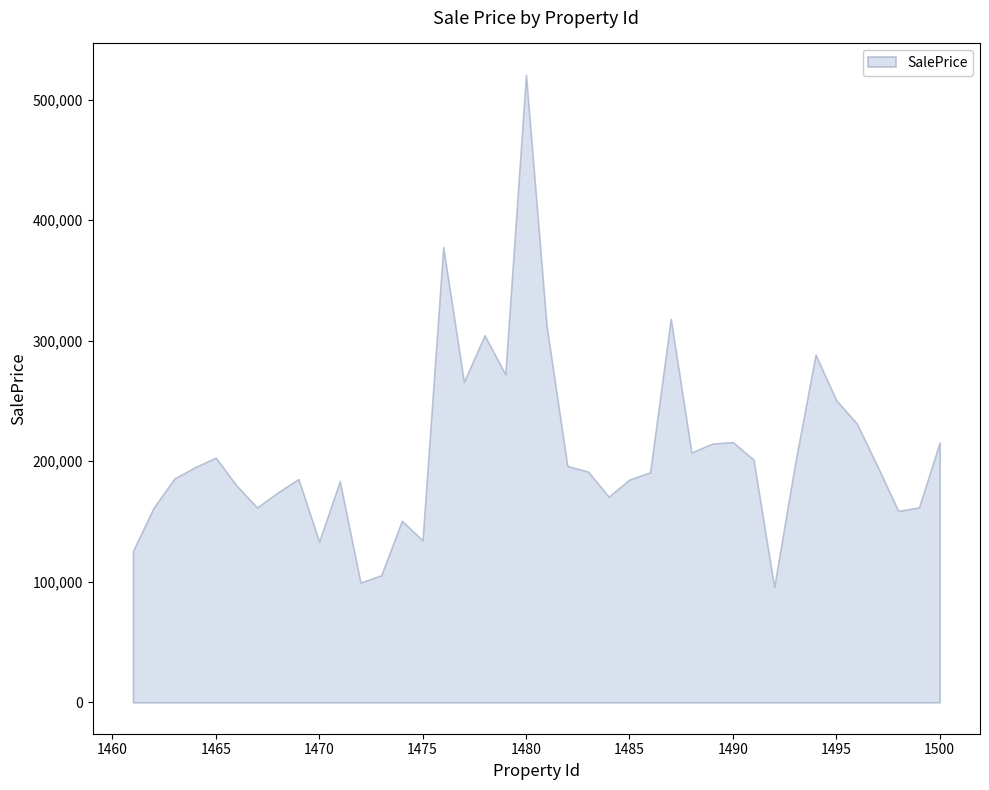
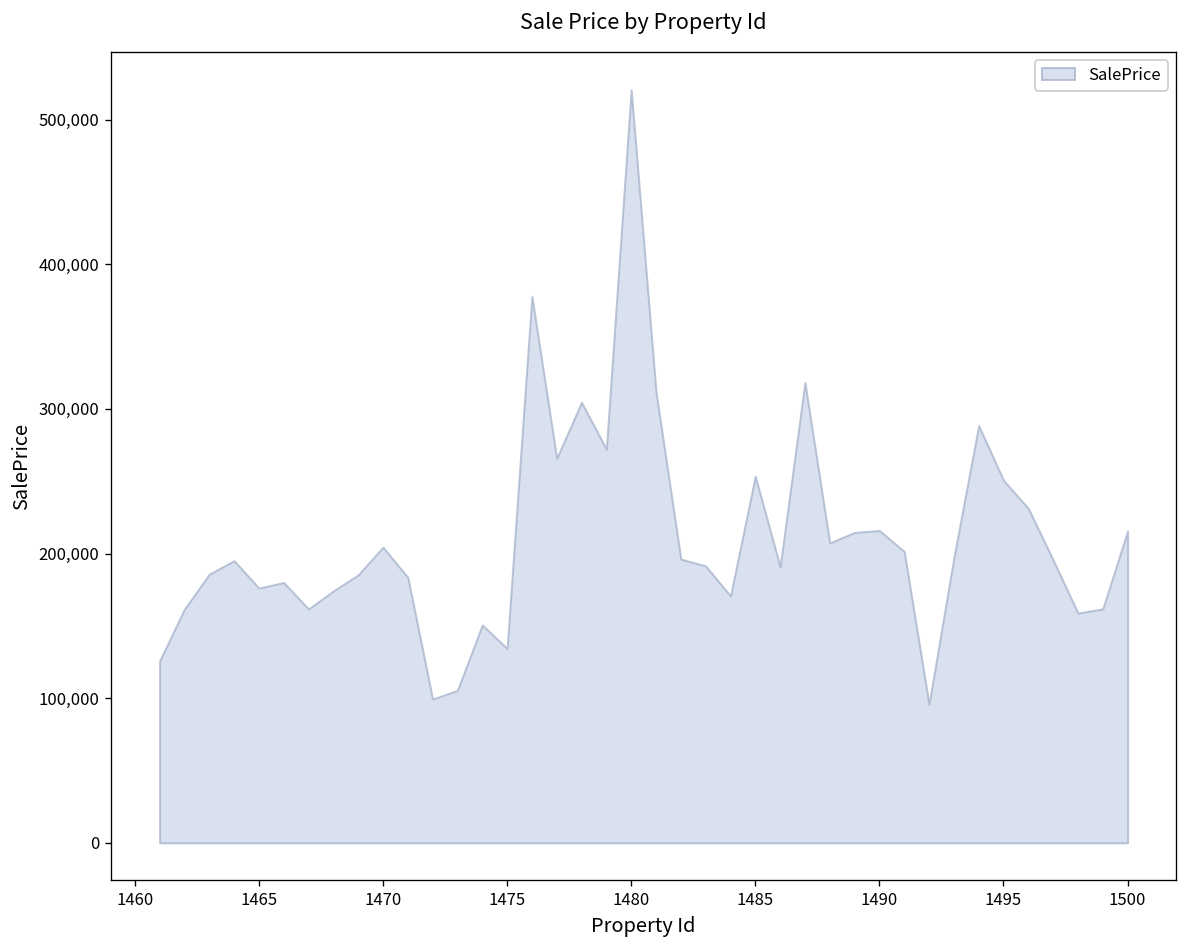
  {
-   "1465": "203,000",
-   "1470": "133,000",
+   "1465": "176,000",
+   "1470": "204,000",
    "1475": "134,000",
    "1480": "521,000",
-   "1485": "185,000",
+   "1485": "253,000",
    "1490": "216,000",
    "1495": "251,000",
    "1500": "216,000"
  }
